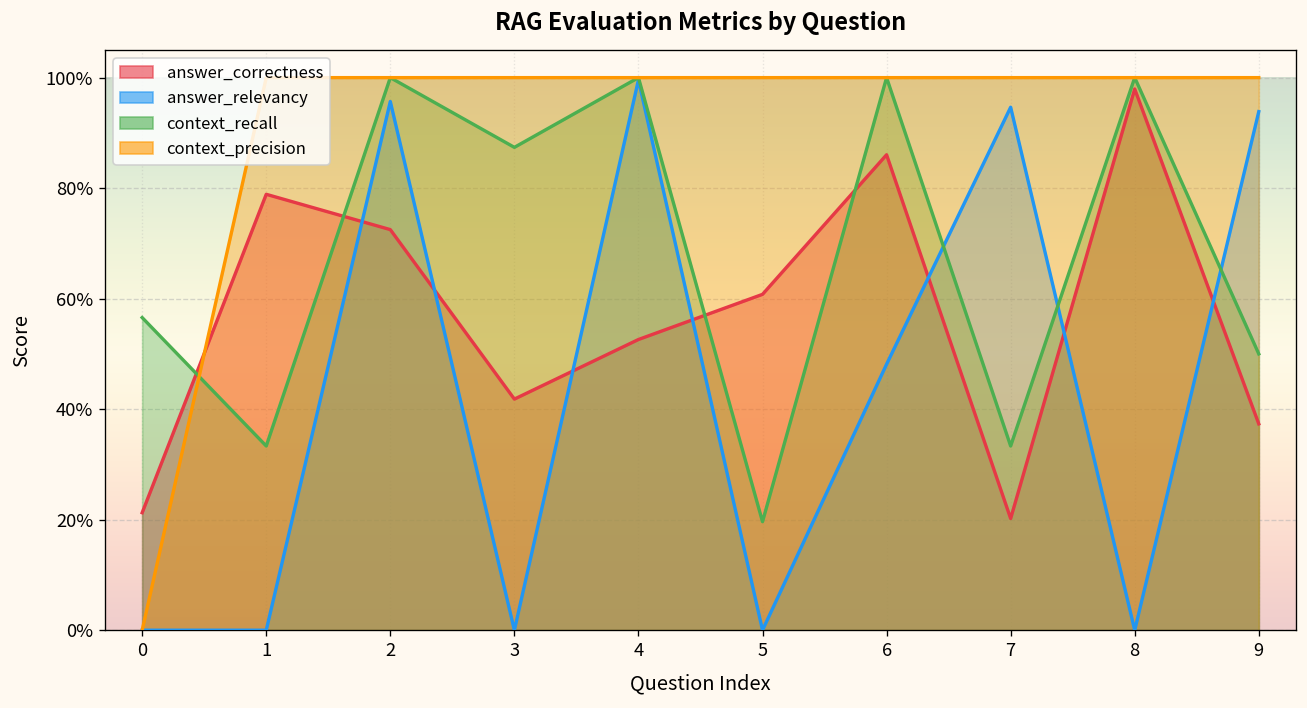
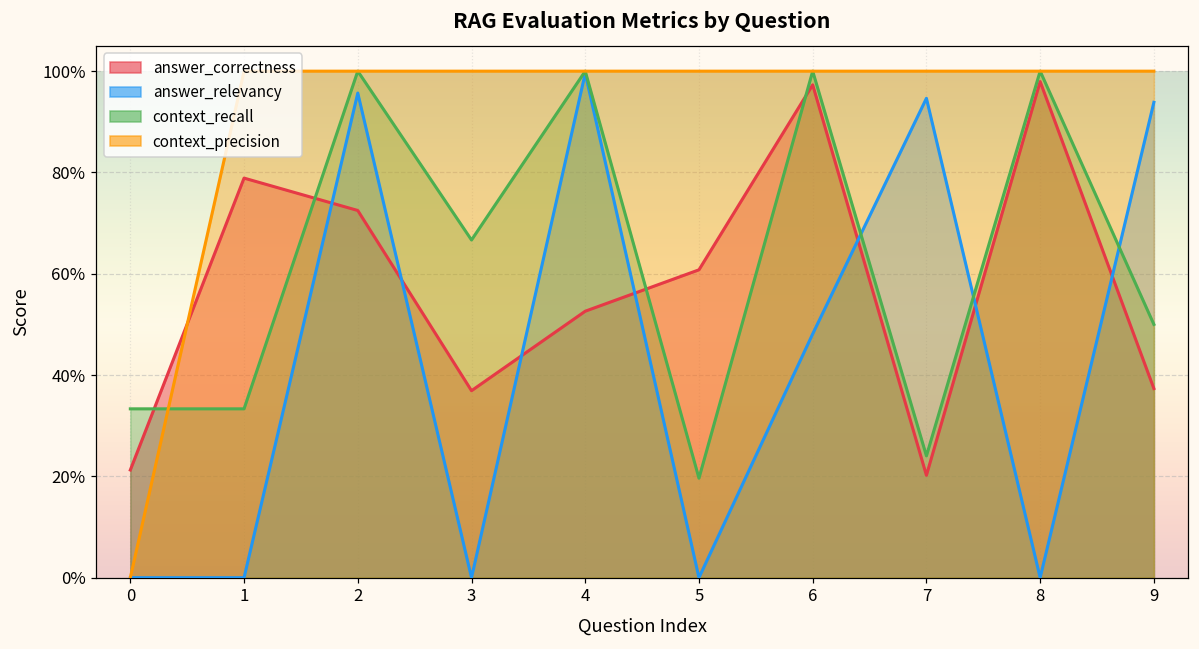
  {
    "answer_correctness": {
      "0": "21%",
      "1": "79%",
      "2": "72%",
-     "3": "42%",
+     "3": "37%",
      "4": "53%",
      "5": "61%",
-     "6": "86%",
+     "6": "97%",
      "7": "20%",
      "8": "98%",
      "9": "37%"
    },
    "answer_relevancy": {
      "1": "0%",
      "2": "96%",
      "3": "0%",
      "5": "0%",
      "6": "48%",
      "7": "95%",
      "8": "0%",
      "9": "94%"
    },
    "context_recall": {
-     "0": "57%",
+     "0": "33%",
      "1": "33%",
-     "3": "87%",
+     "3": "67%",
      "5": "20%",
-     "7": "33%",
+     "7": "24%",
      "9": "50%"
    },
    "context_precision": {
      "3": "100%",
      "5": "100%",
      "7": "100%",
      "9": "100%"
    }
  }
